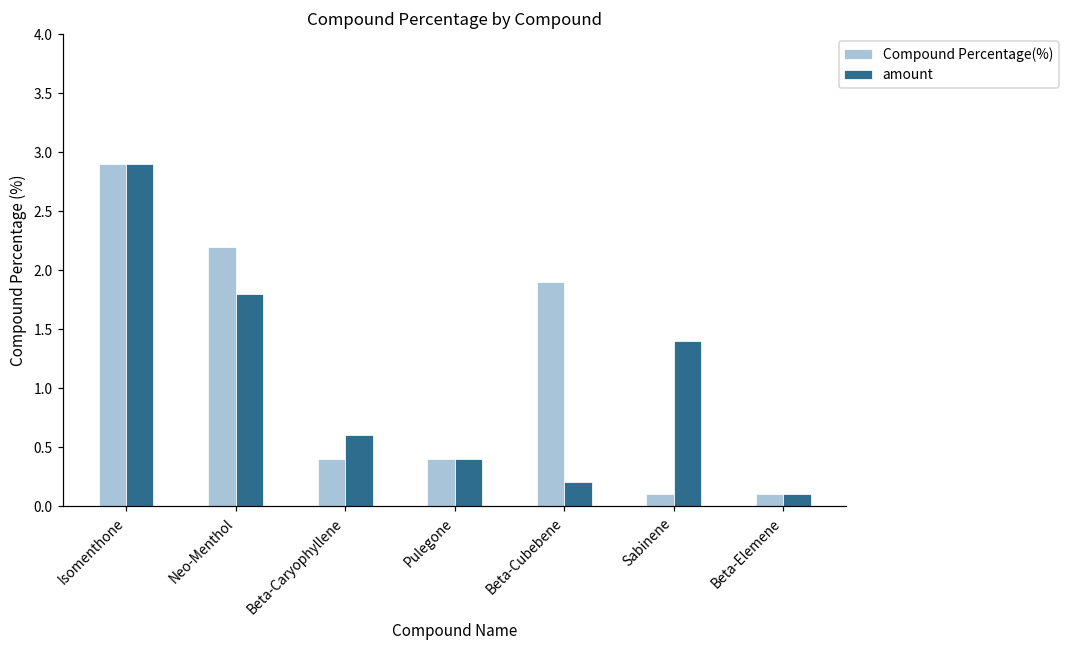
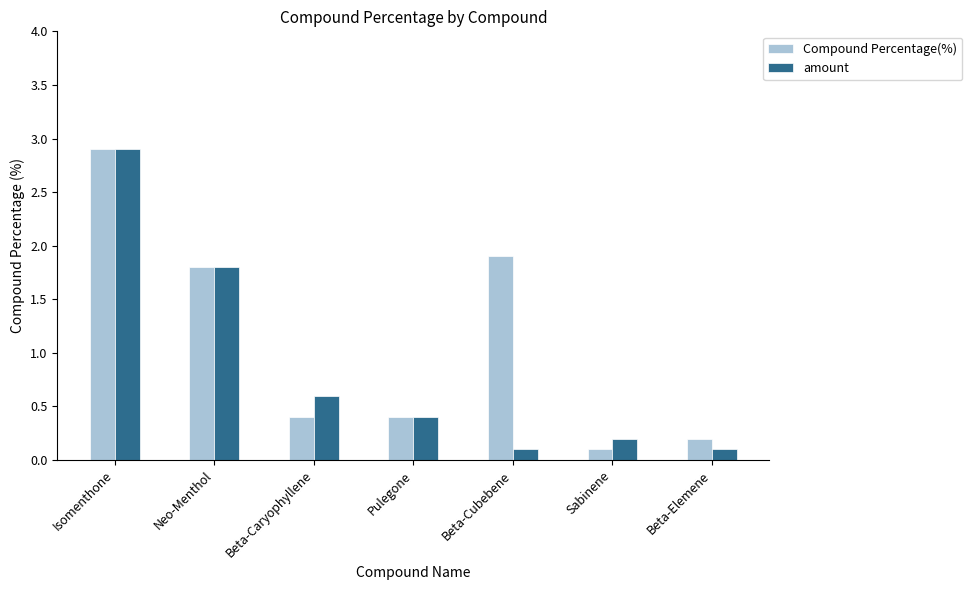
  {
    "Compound Percentage(%)": {
      "Isomenthone": 2.9,
-     "Neo-Menthol": 2.2,
+     "Neo-Menthol": 1.8,
      "Beta-Caryophyllene": 0.4,
      "Pulegone": 0.4,
      "Beta-Cubebene": 1.9,
      "Sabinene": 0.1,
-     "Beta-Elemene": 0.1
+     "Beta-Elemene": 0.2
    },
    "amount": {
      "Isomenthone": 2.9,
      "Neo-Menthol": 1.8,
      "Beta-Caryophyllene": 0.6,
      "Pulegone": 0.4,
-     "Beta-Cubebene": 0.2,
-     "Sabinene": 1.4,
+     "Beta-Cubebene": 0.1,
+     "Sabinene": 0.2,
      "Beta-Elemene": 0.1
    }
  }
